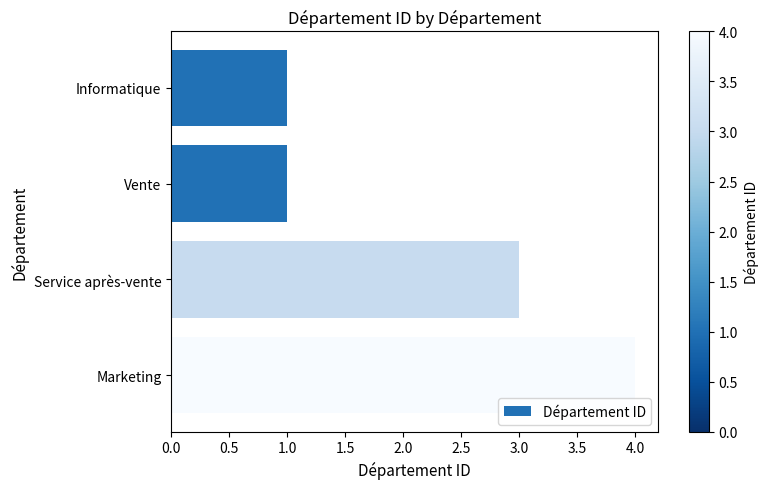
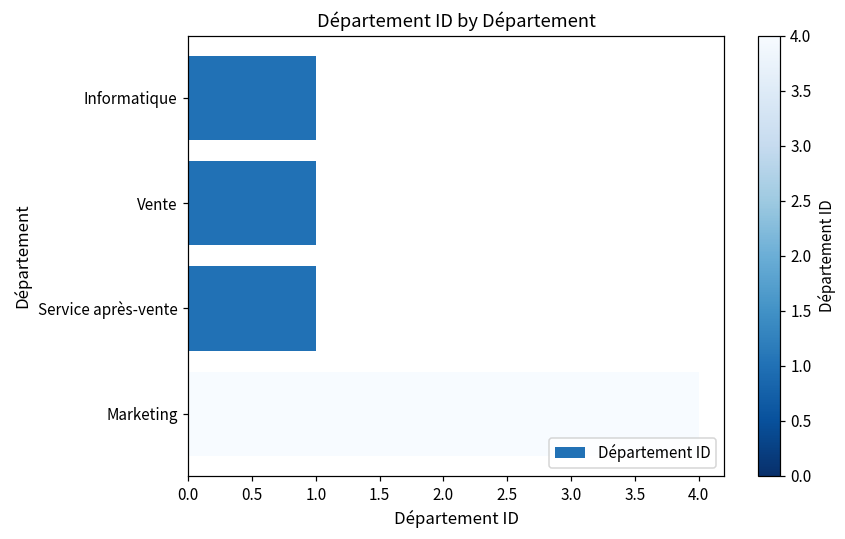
  {
    "Informatique": 1,
    "Vente": 1,
-   "Service après-vente": 3,
+   "Service après-vente": 1,
    "Marketing": 4
  }
